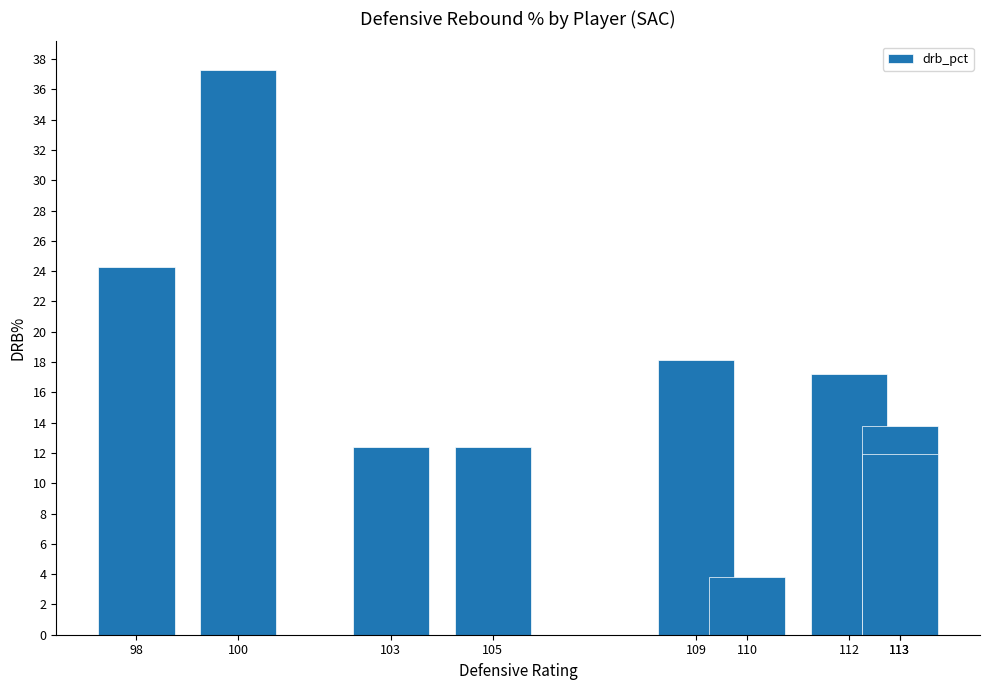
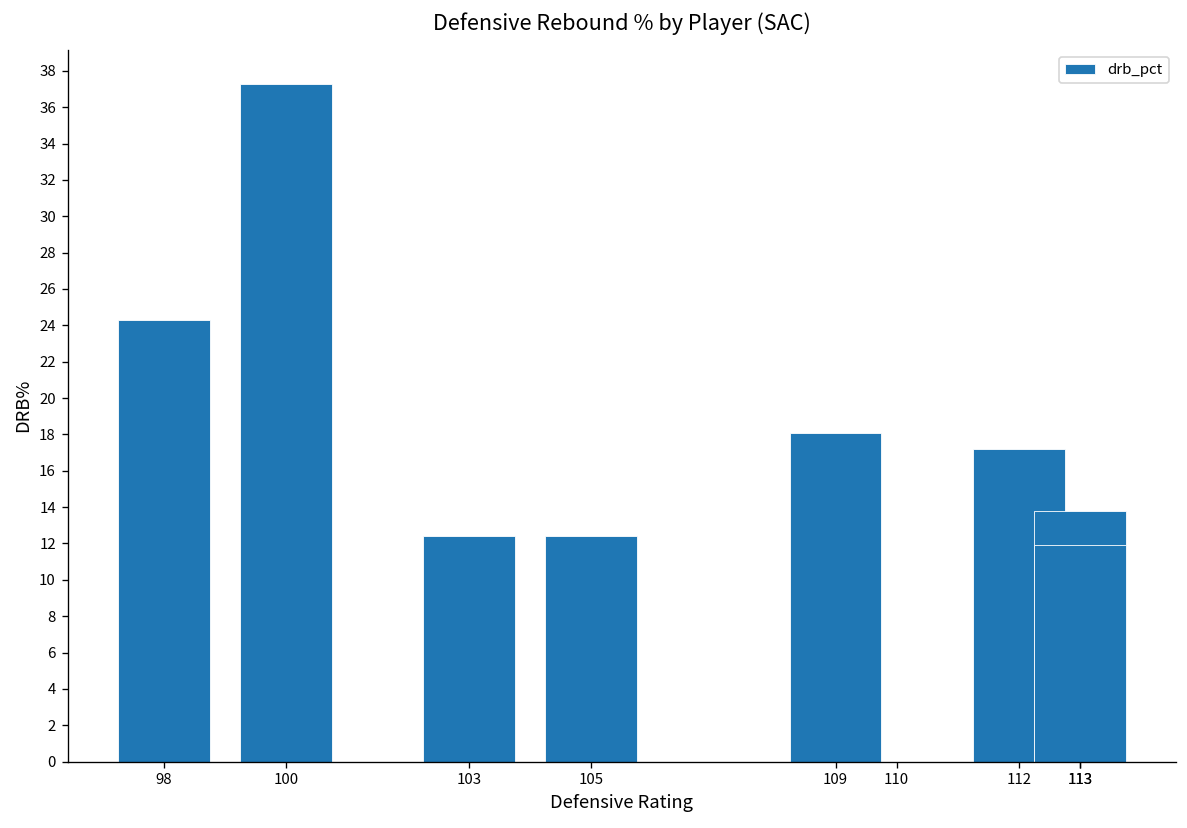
  {
    "98": 24.3,
    "100": 37.3,
    "103": 12.4,
    "105": 12.4,
    "109": 18.1,
-   "110": 3.8,
+   "110": 0.0,
    "112": 17.2
  }
